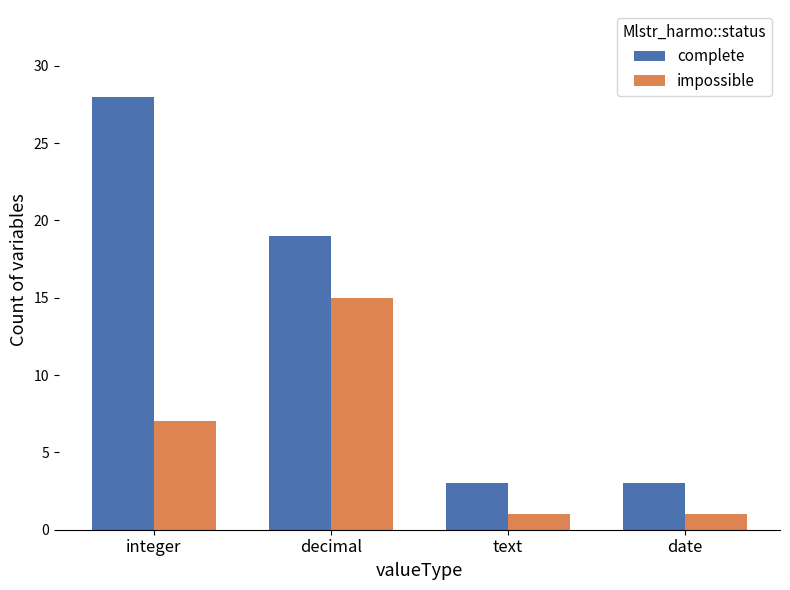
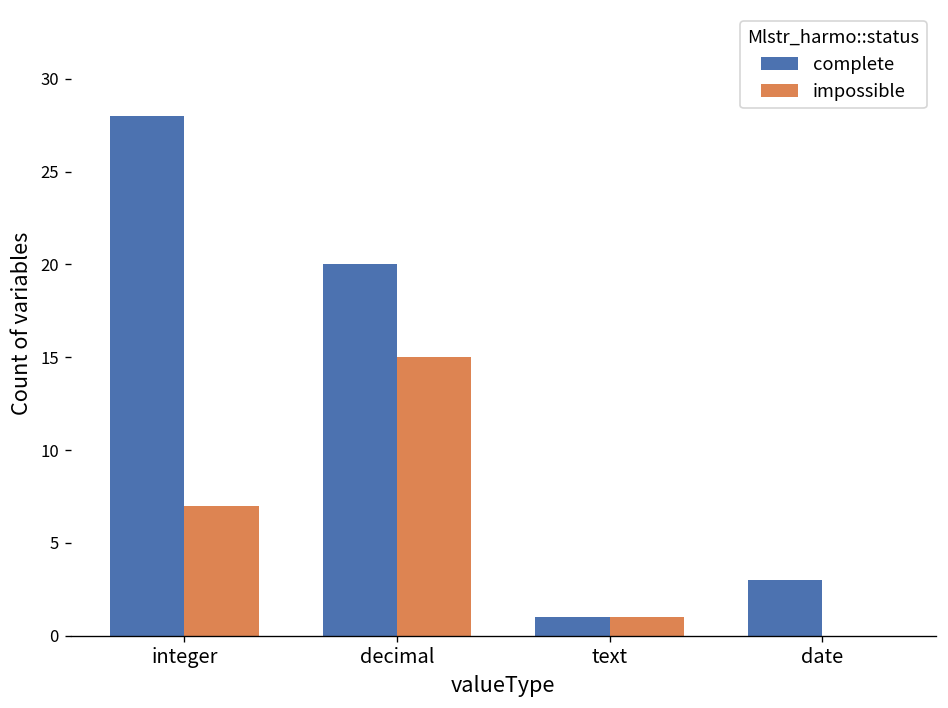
  {
    "complete": {
      "integer": 28,
-     "decimal": 19,
-     "text": 3,
+     "decimal": 20,
+     "text": 1,
      "date": 3
    },
    "impossible": {
      "integer": 7,
      "decimal": 15,
      "text": 1,
-     "date": 1
+     "date": 0
    }
  }
